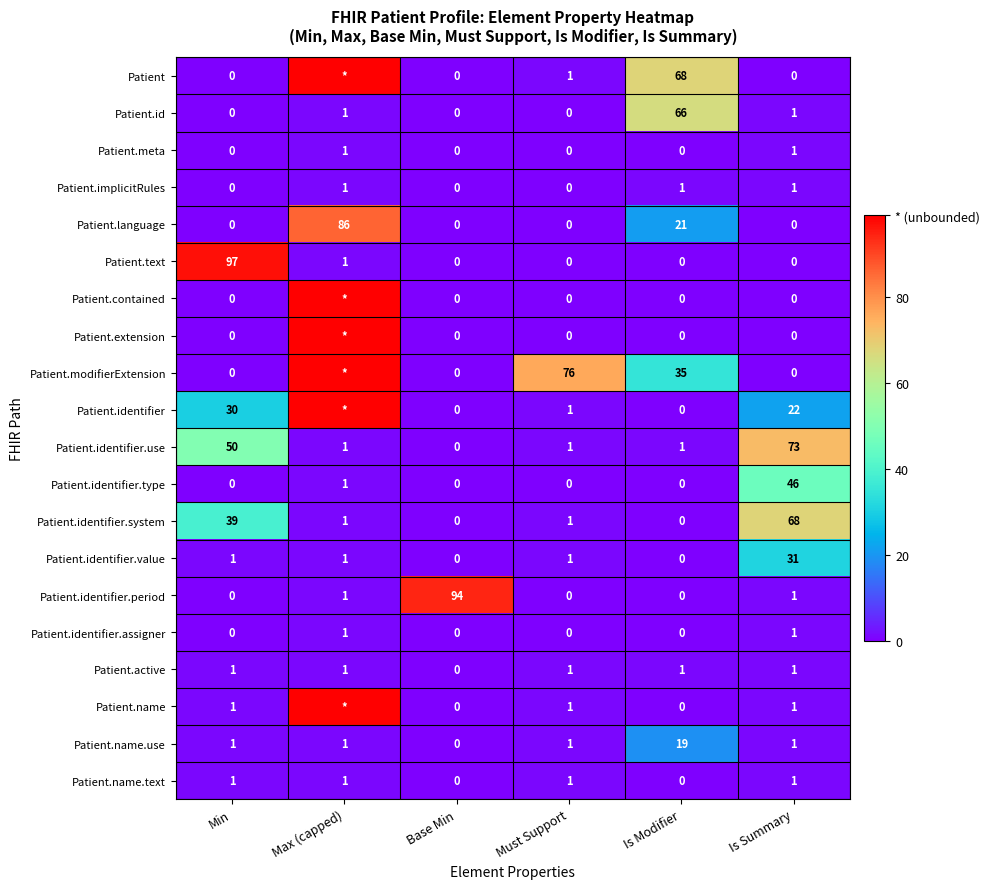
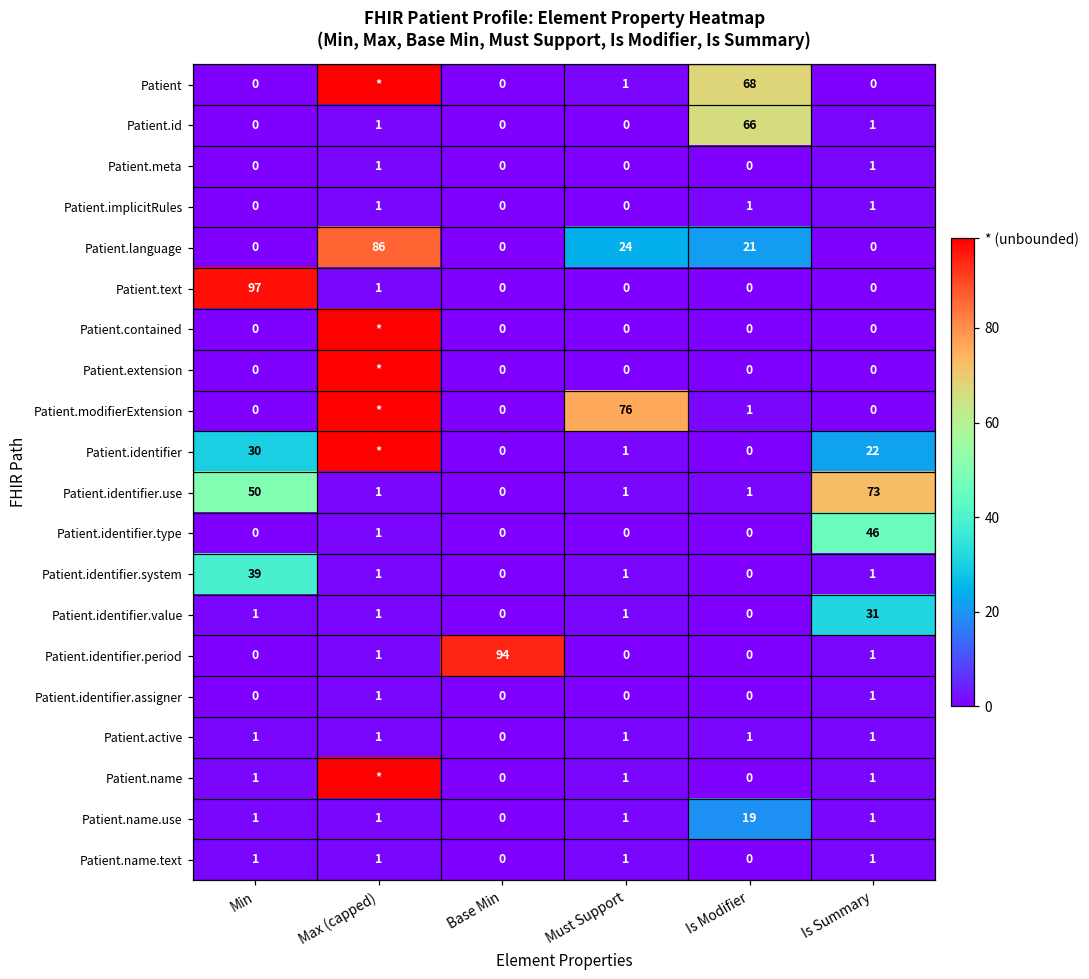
  {
    "Patient": {
      "Min": 0,
      "Base Min": 0,
      "Must Support": 1,
      "Is Modifier": 68,
      "Is Summary": 0
    },
    "Patient.id": {
      "Min": 0,
      "Max (capped)": 1,
      "Base Min": 0,
      "Must Support": 0,
      "Is Modifier": 66,
      "Is Summary": 1
    },
    "Patient.meta": {
      "Min": 0,
      "Max (capped)": 1,
      "Base Min": 0,
      "Must Support": 0,
      "Is Modifier": 0,
      "Is Summary": 1
    },
    "Patient.implicitRules": {
      "Min": 0,
      "Max (capped)": 1,
      "Base Min": 0,
      "Must Support": 0,
      "Is Modifier": 1,
      "Is Summary": 1
    },
    "Patient.language": {
      "Min": 0,
      "Max (capped)": 86,
      "Base Min": 0,
-     "Must Support": 0,
+     "Must Support": 24,
      "Is Modifier": 21,
      "Is Summary": 0
    },
    "Patient.text": {
      "Min": 97,
      "Max (capped)": 1,
      "Base Min": 0,
      "Must Support": 0,
      "Is Modifier": 0,
      "Is Summary": 0
    },
    "Patient.contained": {
      "Min": 0,
      "Base Min": 0,
      "Must Support": 0,
      "Is Modifier": 0,
      "Is Summary": 0
    },
    "Patient.extension": {
      "Min": 0,
      "Base Min": 0,
      "Must Support": 0,
      "Is Modifier": 0,
      "Is Summary": 0
    },
    "Patient.modifierExtension": {
      "Min": 0,
      "Base Min": 0,
      "Must Support": 76,
-     "Is Modifier": 35,
+     "Is Modifier": 1,
      "Is Summary": 0
    },
    "Patient.identifier": {
      "Min": 30,
      "Base Min": 0,
      "Must Support": 1,
      "Is Modifier": 0,
      "Is Summary": 22
    },
    "Patient.identifier.use": {
      "Min": 50,
      "Max (capped)": 1,
      "Base Min": 0,
      "Must Support": 1,
      "Is Modifier": 1,
      "Is Summary": 73
    },
    "Patient.identifier.type": {
      "Min": 0,
      "Max (capped)": 1,
      "Base Min": 0,
      "Must Support": 0,
      "Is Modifier": 0,
      "Is Summary": 46
    },
    "Patient.identifier.system": {
      "Min": 39,
      "Max (capped)": 1,
      "Base Min": 0,
      "Must Support": 1,
      "Is Modifier": 0,
-     "Is Summary": 68
+     "Is Summary": 1
    },
    "Patient.identifier.value": {
      "Min": 1,
      "Max (capped)": 1,
      "Base Min": 0,
      "Must Support": 1,
      "Is Modifier": 0,
      "Is Summary": 31
    },
    "Patient.identifier.period": {
      "Min": 0,
      "Max (capped)": 1,
      "Base Min": 94,
      "Must Support": 0,
      "Is Modifier": 0,
      "Is Summary": 1
    },
    "Patient.identifier.assigner": {
      "Min": 0,
      "Max (capped)": 1,
      "Base Min": 0,
      "Must Support": 0,
      "Is Modifier": 0,
      "Is Summary": 1
    },
    "Patient.active": {
      "Min": 1,
      "Max (capped)": 1,
      "Base Min": 0,
      "Must Support": 1,
      "Is Modifier": 1,
      "Is Summary": 1
    },
    "Patient.name": {
      "Min": 1,
      "Base Min": 0,
      "Must Support": 1,
      "Is Modifier": 0,
      "Is Summary": 1
    },
    "Patient.name.use": {
      "Min": 1,
      "Max (capped)": 1,
      "Base Min": 0,
      "Must Support": 1,
      "Is Modifier": 19,
      "Is Summary": 1
    },
    "Patient.name.text": {
      "Min": 1,
      "Max (capped)": 1,
      "Base Min": 0,
      "Must Support": 1,
      "Is Modifier": 0,
      "Is Summary": 1
    }
  }
